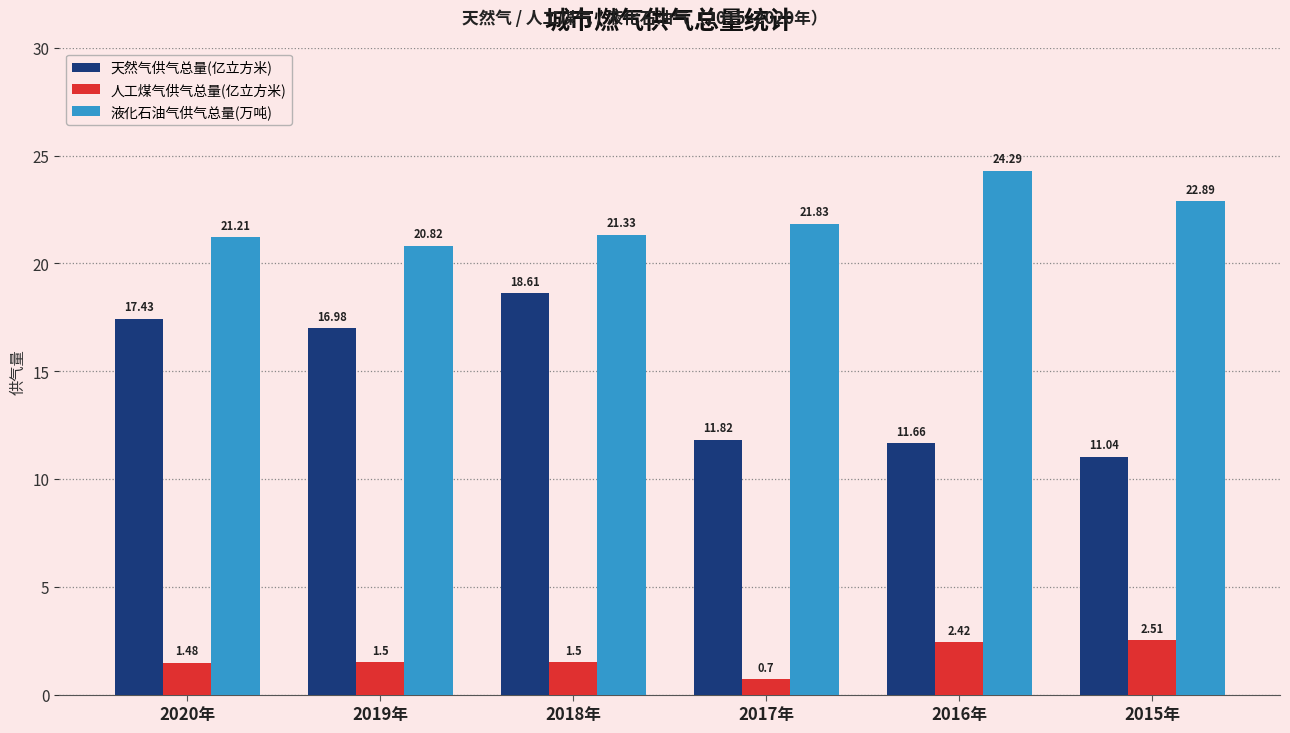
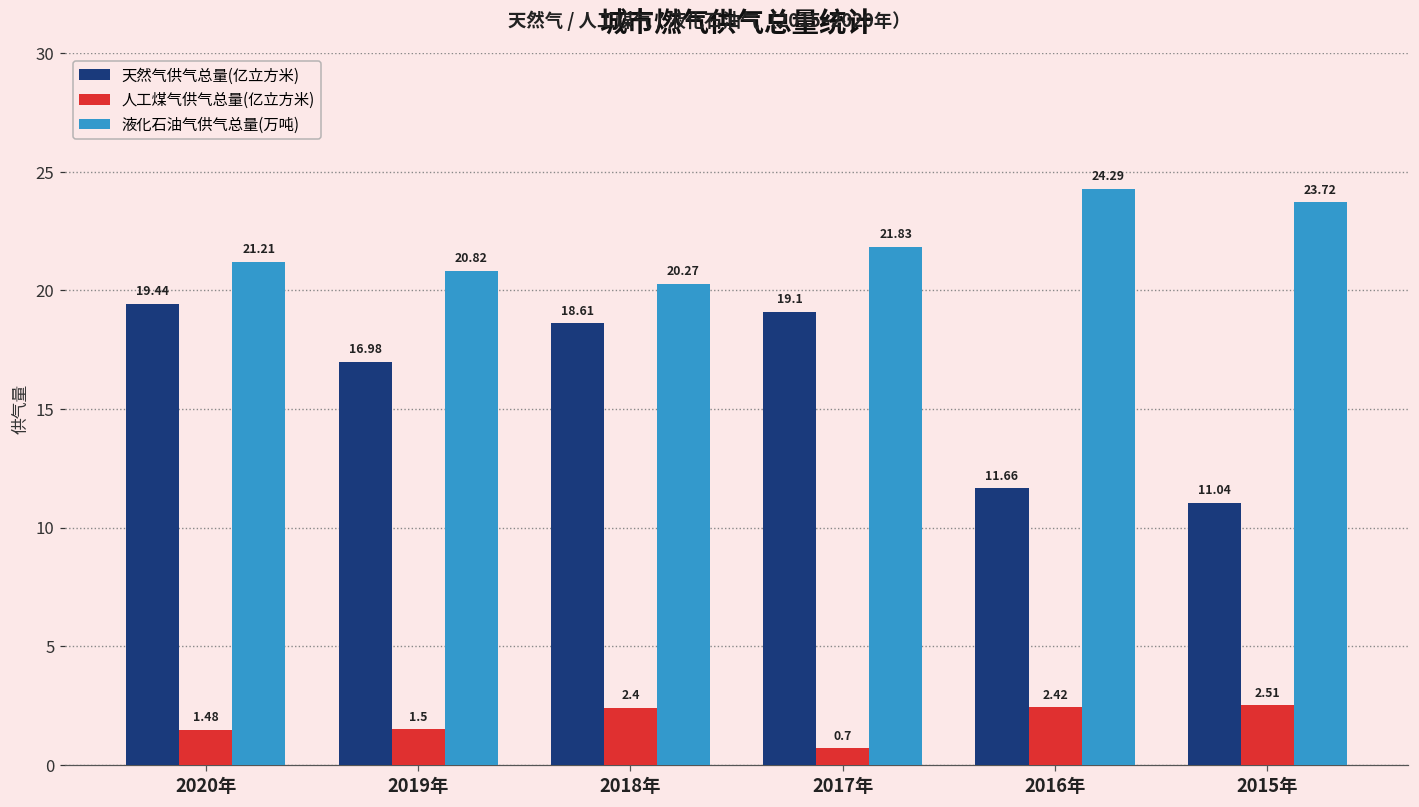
  {
    "天然气供气总量(亿立方米)": {
-     "2020年": 17.43,
+     "2020年": 19.44,
      "2019年": 16.98,
      "2018年": 18.61,
-     "2017年": 11.82,
+     "2017年": 19.1,
      "2016年": 11.66,
      "2015年": 11.04
    },
    "人工煤气供气总量(亿立方米)": {
      "2020年": 1.48,
      "2019年": 1.5,
-     "2018年": 1.5,
+     "2018年": 2.4,
      "2017年": 0.7,
      "2016年": 2.42,
      "2015年": 2.51
    },
    "液化石油气供气总量(万吨)": {
      "2020年": 21.21,
      "2019年": 20.82,
-     "2018年": 21.33,
+     "2018年": 20.27,
      "2017年": 21.83,
      "2016年": 24.29,
-     "2015年": 22.89
+     "2015年": 23.72
    }
  }
